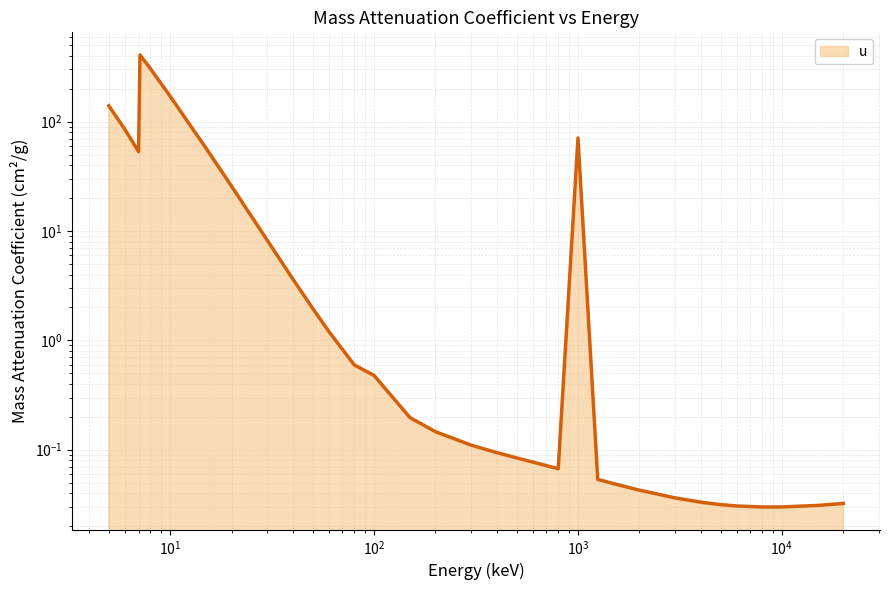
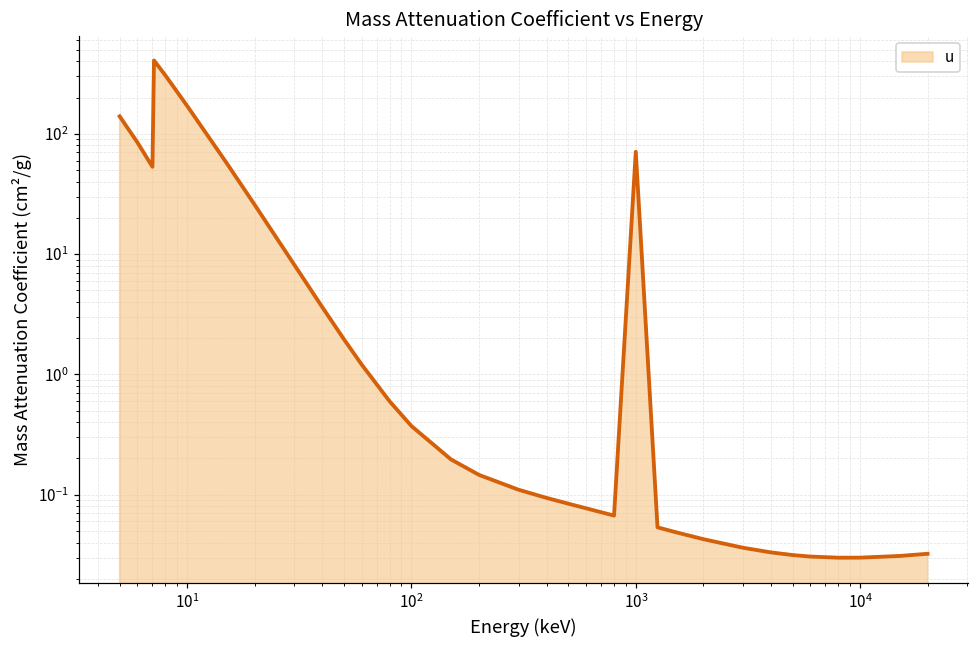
  {
    "10^1": 170,
-   "10^2": 0.5,
+   "10^2": 0.37,
    "10^3": 70,
    "10^4": 0.03
  }
